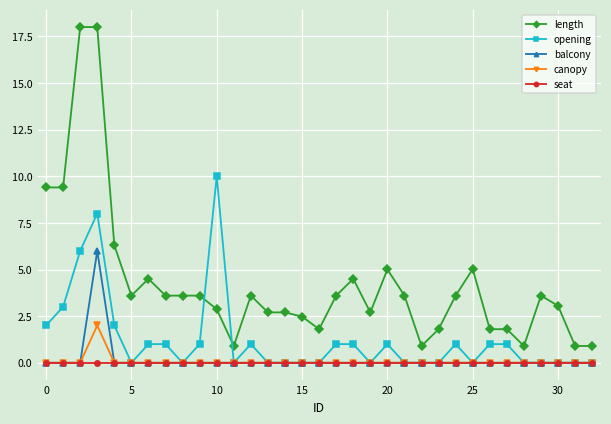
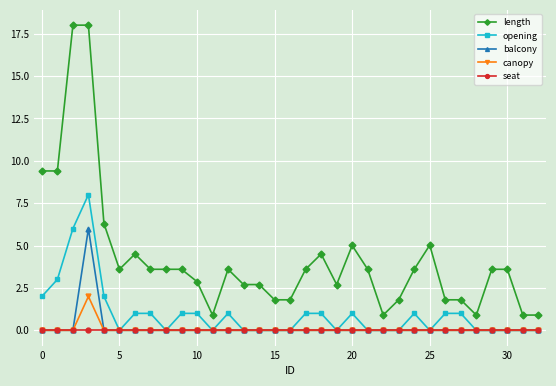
  {
    "length": {
      "0": 9.4,
      "5": 3.6,
      "10": 2.9,
-     "15": 2.5,
+     "15": 1.8,
      "20": 5.0,
      "25": 5.0,
-     "30": 3.1
+     "30": 3.6
    },
    "opening": {
      "0": 2,
-     "10": 10,
+     "10": 1,
      "20": 1
    }
  }
